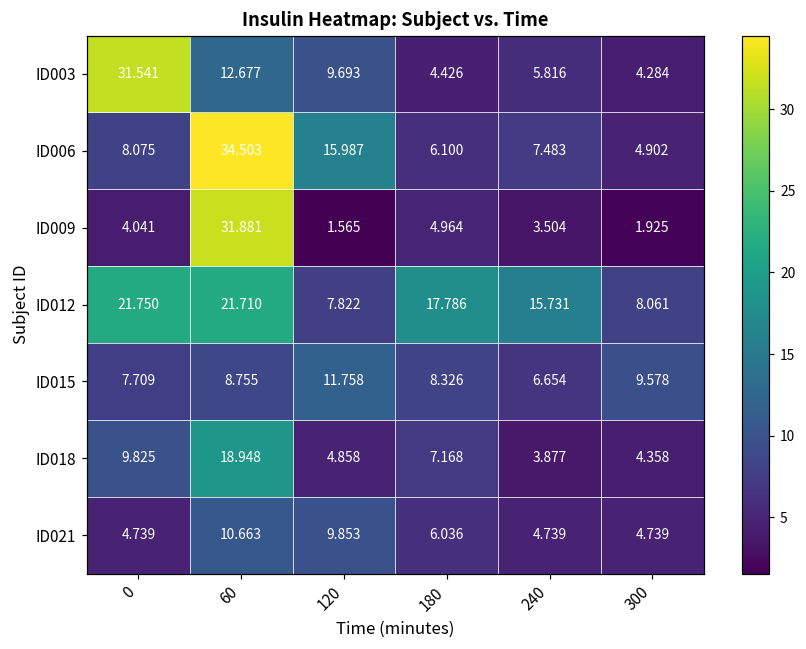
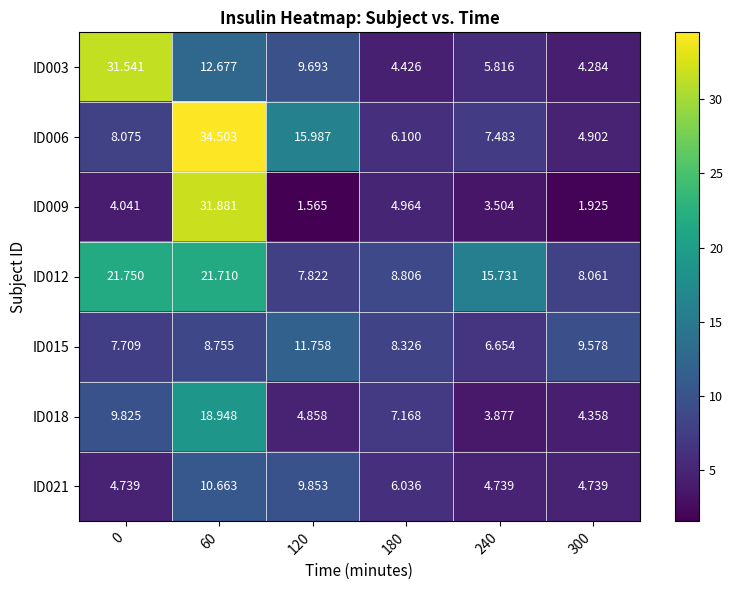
  {
    "ID003": {
      "0": 31.541,
      "60": 12.677,
      "120": 9.693,
      "180": 4.426,
      "240": 5.816,
      "300": 4.284
    },
    "ID006": {
      "0": 8.075,
      "60": 34.503,
      "120": 15.987,
      "180": 6.100,
      "240": 7.483,
      "300": 4.902
    },
    "ID009": {
      "0": 4.041,
      "60": 31.881,
      "120": 1.565,
      "180": 4.964,
      "240": 3.504,
      "300": 1.925
    },
    "ID012": {
      "0": 21.750,
      "60": 21.710,
      "120": 7.822,
-     "180": 17.786,
+     "180": 8.806,
      "240": 15.731,
      "300": 8.061
    },
    "ID015": {
      "0": 7.709,
      "60": 8.755,
      "120": 11.758,
      "180": 8.326,
      "240": 6.654,
      "300": 9.578
    },
    "ID018": {
      "0": 9.825,
      "60": 18.948,
      "120": 4.858,
      "180": 7.168,
      "240": 3.877,
      "300": 4.358
    },
    "ID021": {
      "0": 4.739,
      "60": 10.663,
      "120": 9.853,
      "180": 6.036,
      "240": 4.739,
      "300": 4.739
    }
  }
